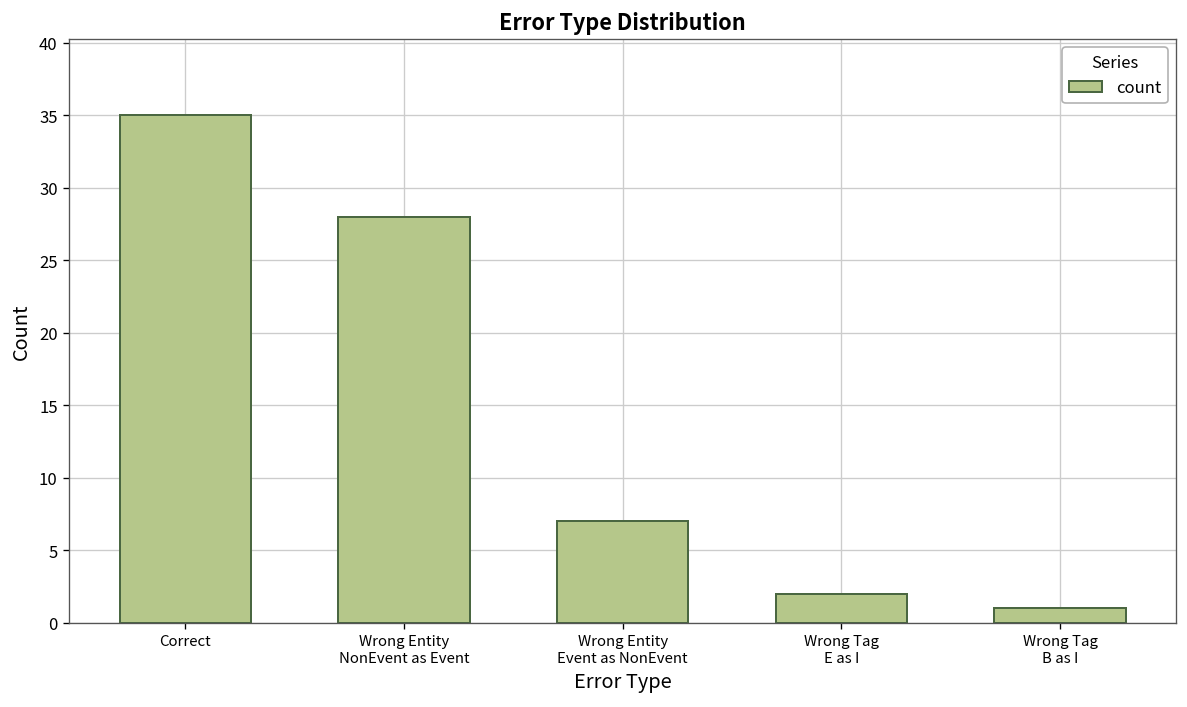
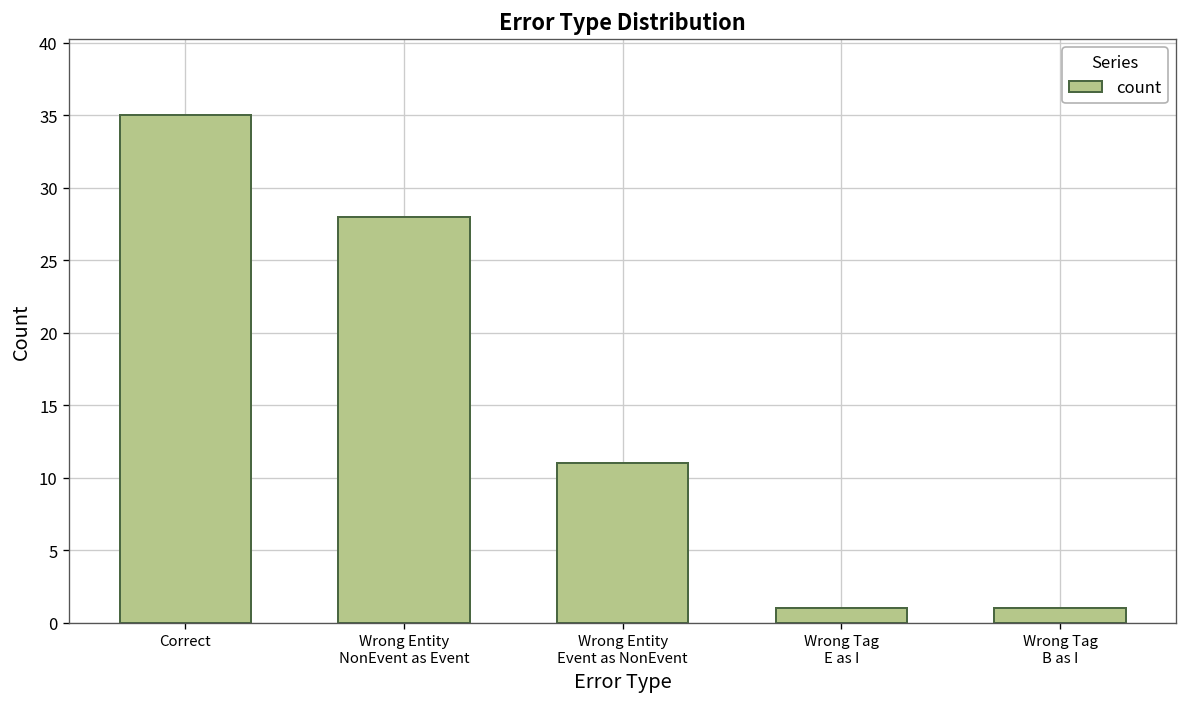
  {
    "Correct": 35,
    "Wrong Entity NonEvent as Event": 28,
-   "Wrong Entity Event as NonEvent": 7,
-   "Wrong Tag E as I": 2,
+   "Wrong Entity Event as NonEvent": 11,
+   "Wrong Tag E as I": 1,
    "Wrong Tag B as I": 1
  }
